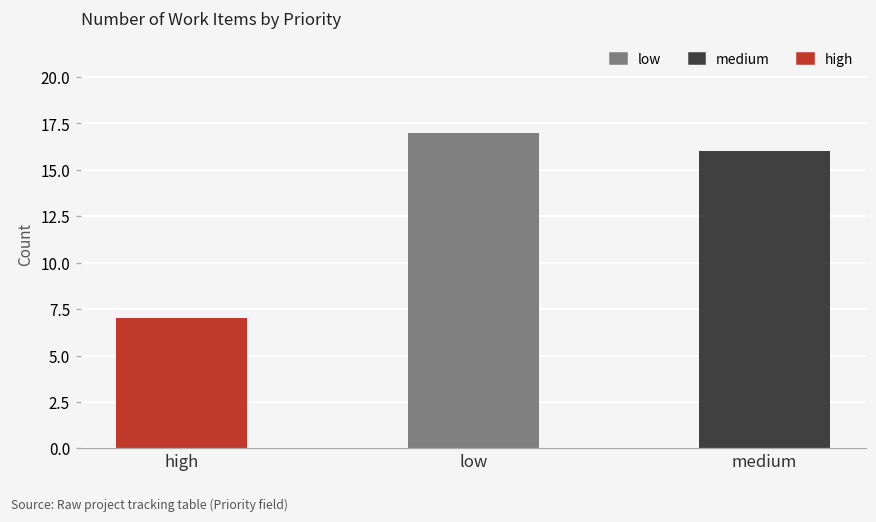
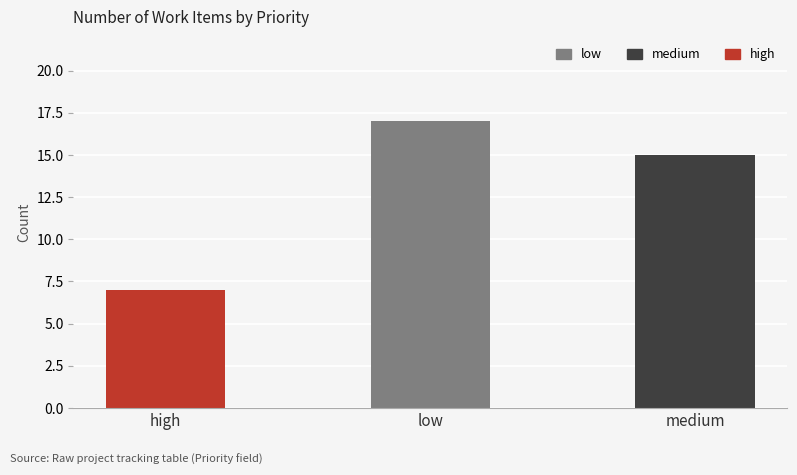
  {
    "high": 7,
    "low": 17,
-   "medium": 16
+   "medium": 15
  }
